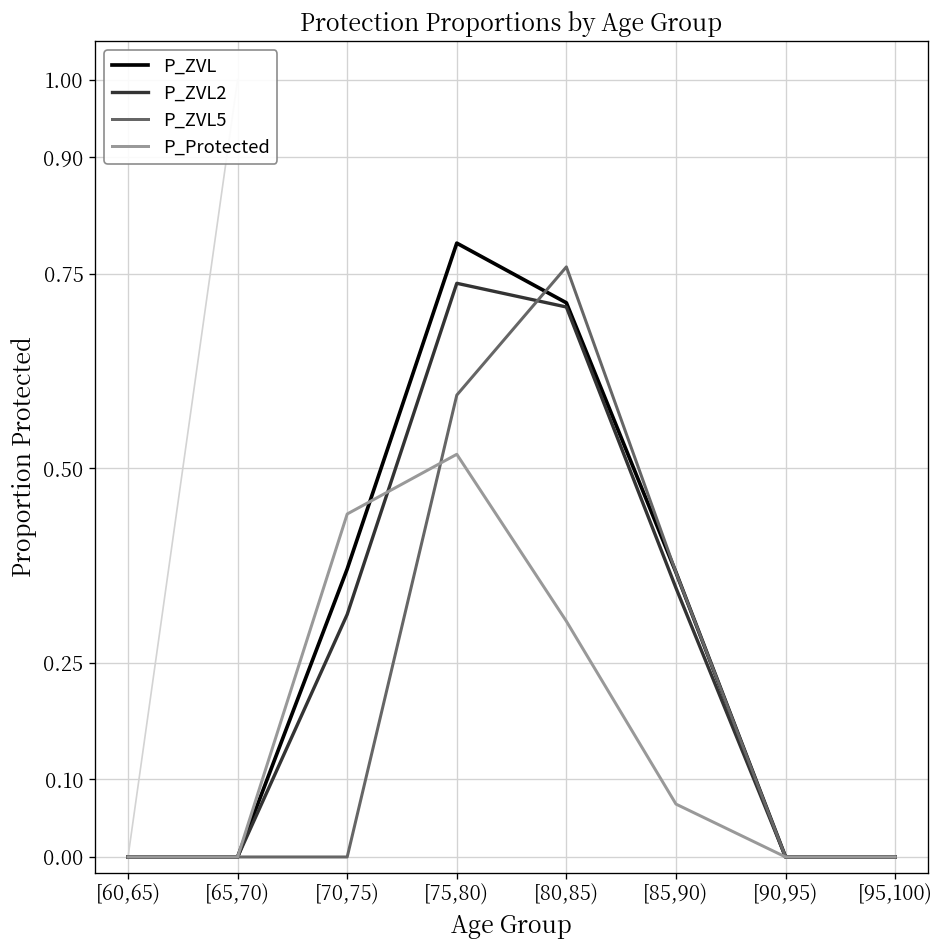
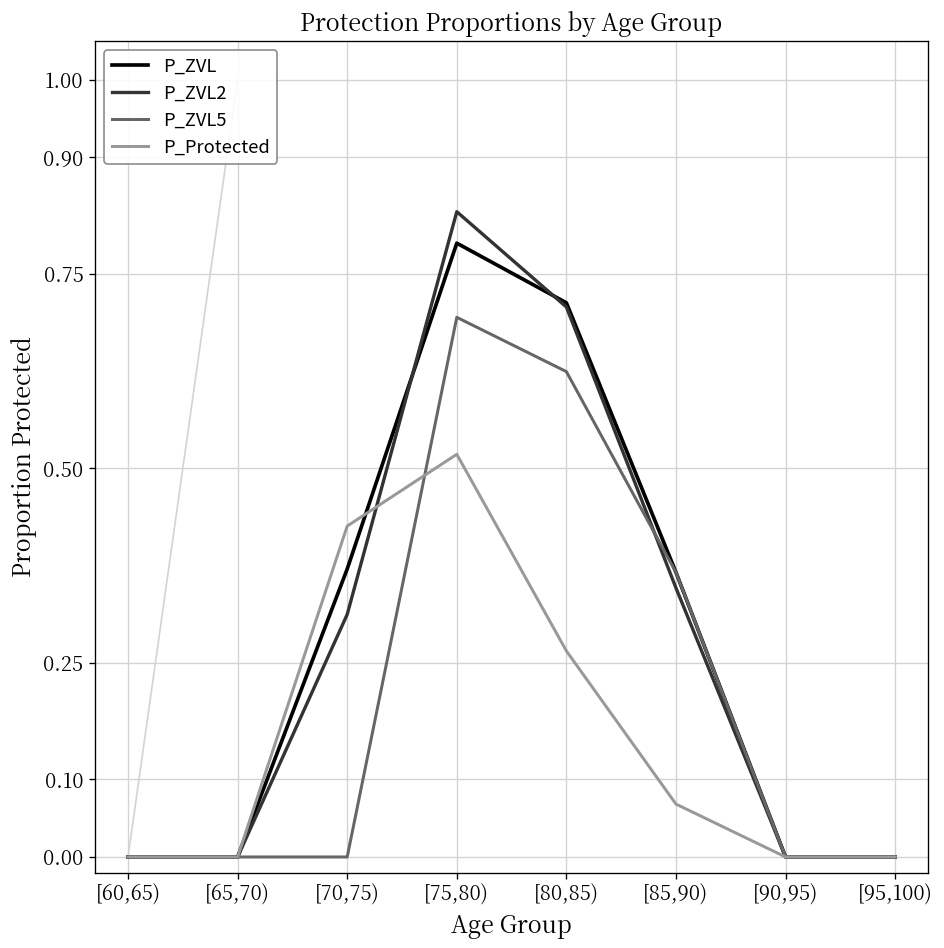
  {
    "P_ZVL": {
      "[70,75)": 0.37,
      "[75,80)": 0.79,
      "[80,85)": 0.71
    },
    "P_ZVL2": {
      "[70,75)": 0.31,
-     "[75,80)": 0.74,
+     "[75,80)": 0.83,
      "[80,85)": 0.71,
      "[85,90)": 0.35
    },
    "P_ZVL5": {
      "[70,75)": 0.00,
-     "[75,80)": 0.59,
-     "[80,85)": 0.76
+     "[75,80)": 0.69,
+     "[80,85)": 0.62
    },
    "P_Protected": {
-     "[70,75)": 0.44,
+     "[70,75)": 0.43,
      "[75,80)": 0.52,
-     "[80,85)": 0.30,
+     "[80,85)": 0.27,
      "[85,90)": 0.07
    }
  }
